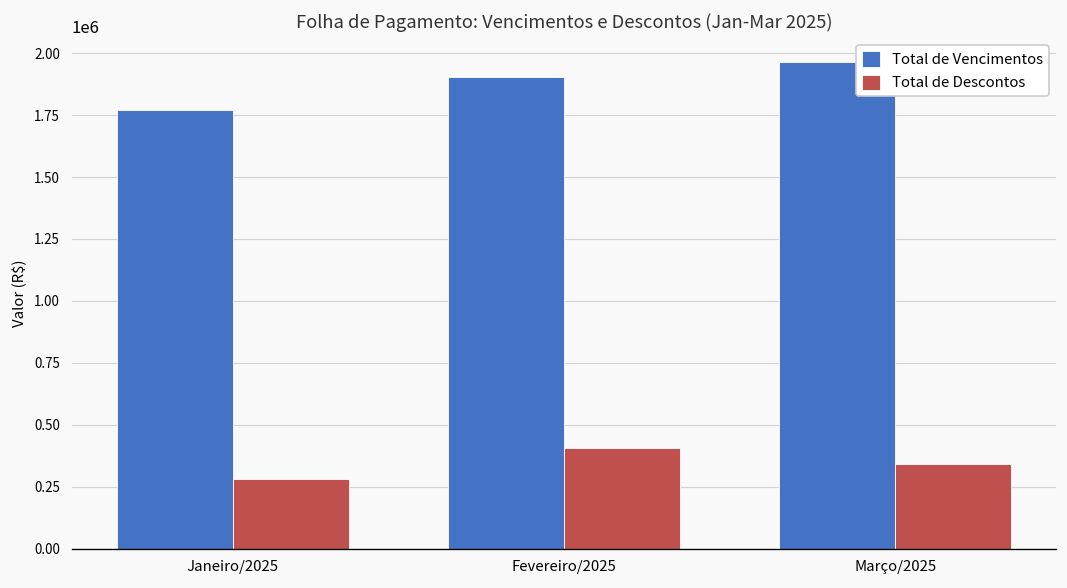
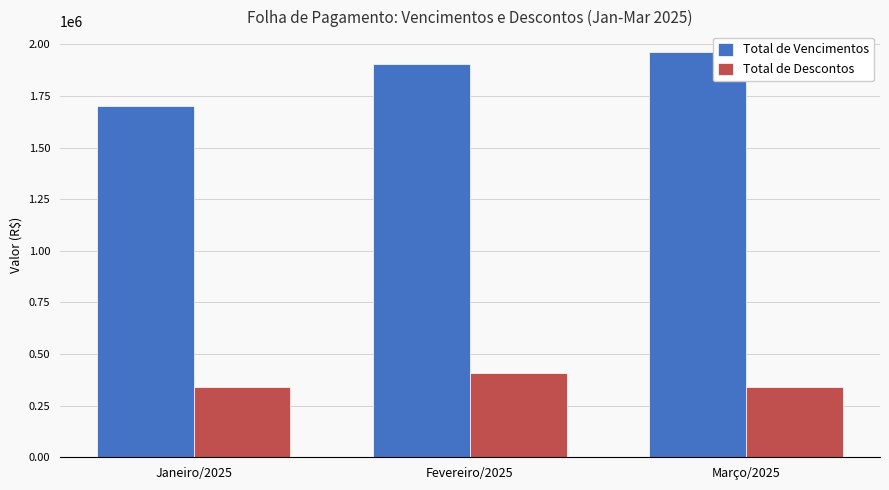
  {
    "Total de Vencimentos": {
-     "Janeiro/2025": 1770000,
+     "Janeiro/2025": 1700000,
      "Fevereiro/2025": 1910000,
      "Março/2025": 1960000
    },
    "Total de Descontos": {
-     "Janeiro/2025": 280000,
+     "Janeiro/2025": 340000,
      "Fevereiro/2025": 410000,
      "Março/2025": 340000
    }
  }
